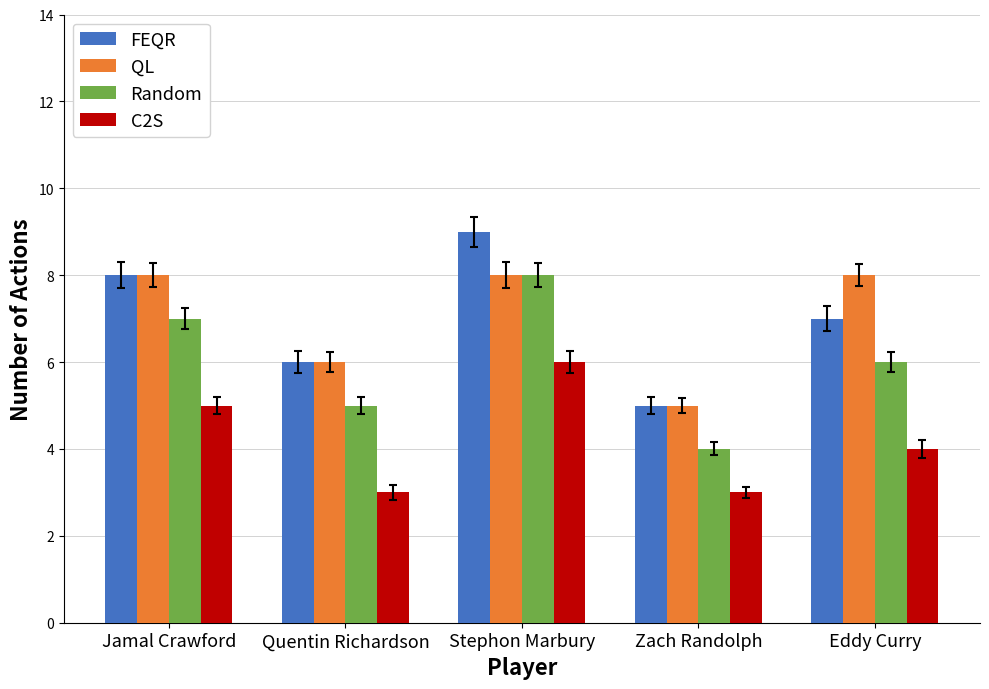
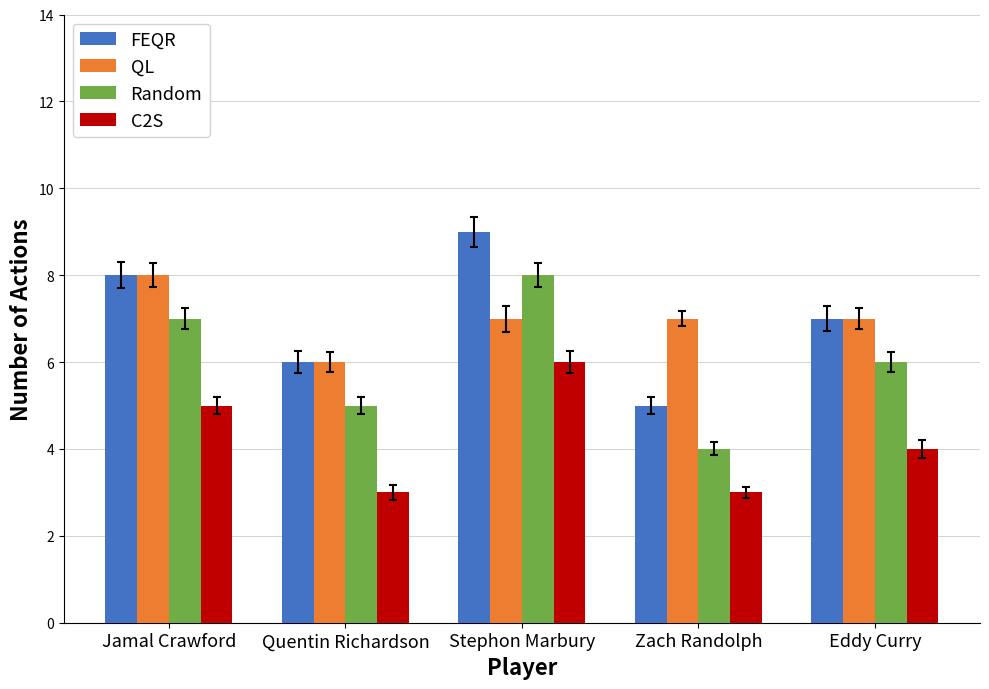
  {
    "QL": {
      "Jamal Crawford": 8,
      "Quentin Richardson": 6,
-     "Stephon Marbury": 8,
-     "Zach Randolph": 5,
-     "Eddy Curry": 8
+     "Stephon Marbury": 7,
+     "Zach Randolph": 7,
+     "Eddy Curry": 7
    },
    "Random": {
      "Jamal Crawford": 7,
      "Quentin Richardson": 5,
      "Stephon Marbury": 8,
      "Zach Randolph": 4,
      "Eddy Curry": 6
    },
    "C2S": {
      "Jamal Crawford": 5,
      "Quentin Richardson": 3,
      "Stephon Marbury": 6,
      "Zach Randolph": 3,
      "Eddy Curry": 4
    }
  }
